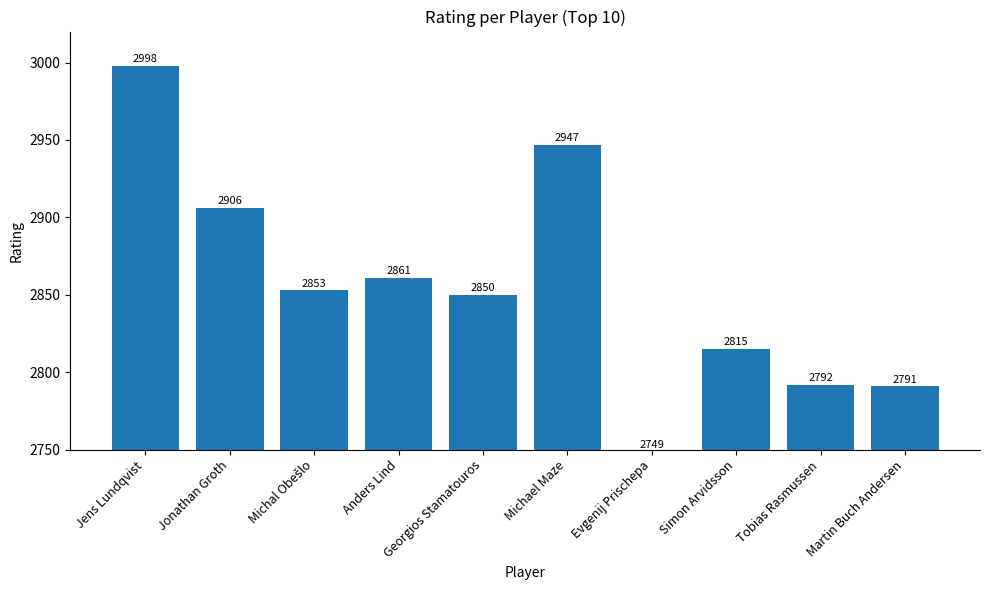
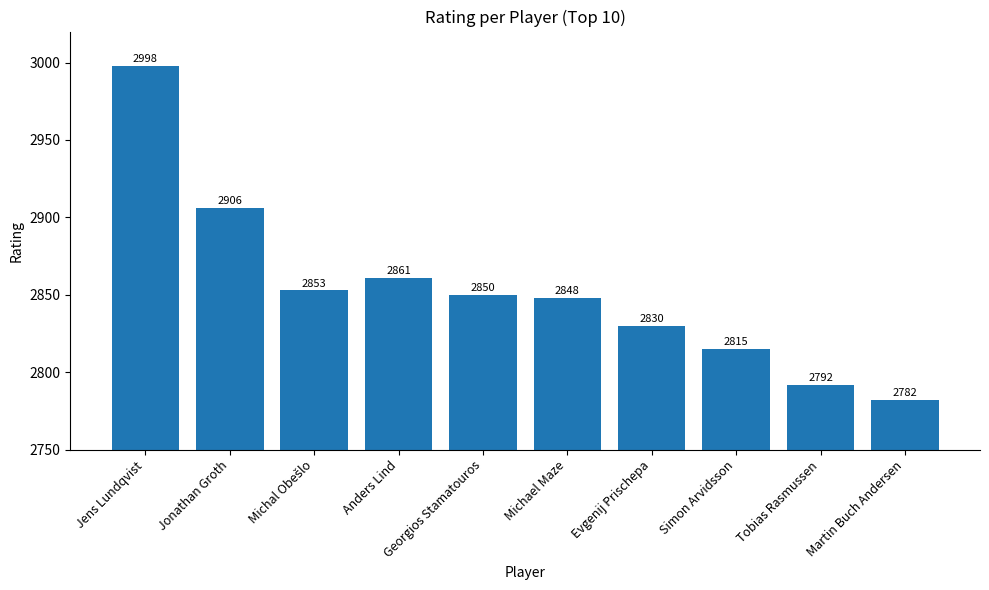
  {
    "Jens Lundqvist": 2998,
    "Jonathan Groth": 2906,
    "Michal Obešlo": 2853,
    "Anders Lind": 2861,
    "Georgios Stamatouros": 2850,
-   "Michael Maze": 2947,
-   "Evgenij Prischepa": 2749,
+   "Michael Maze": 2848,
+   "Evgenij Prischepa": 2830,
    "Simon Arvidsson": 2815,
    "Tobias Rasmussen": 2792,
-   "Martin Buch Andersen": 2791
+   "Martin Buch Andersen": 2782
  }
